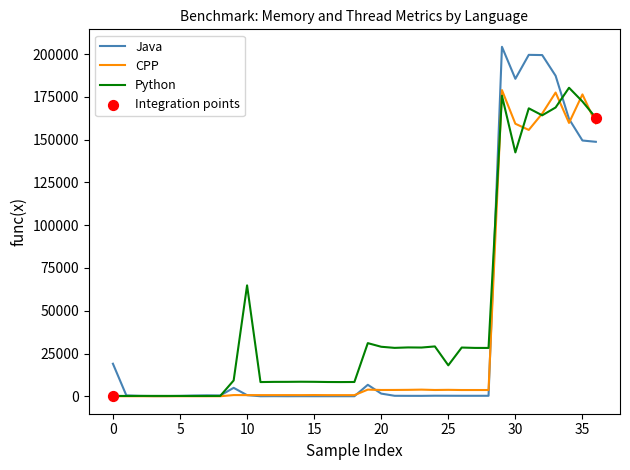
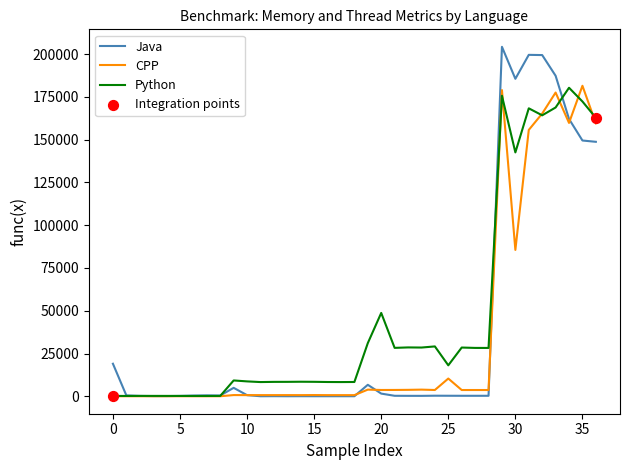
  {
    "Java": {
      "0": 19000,
      "20": 2000,
      "25": 0,
      "30": 186000,
      "35": 149000
    },
    "CPP": {
      "20": 4000,
-     "25": 4000,
-     "30": 159000,
-     "35": 176000
+     "25": 10000,
+     "30": 86000,
+     "35": 181000
    },
    "Python": {
-     "10": 65000,
+     "10": 9000,
      "15": 8000,
-     "20": 29000,
+     "20": 49000,
      "25": 18000,
      "30": 143000,
      "35": 172000
    }
  }
